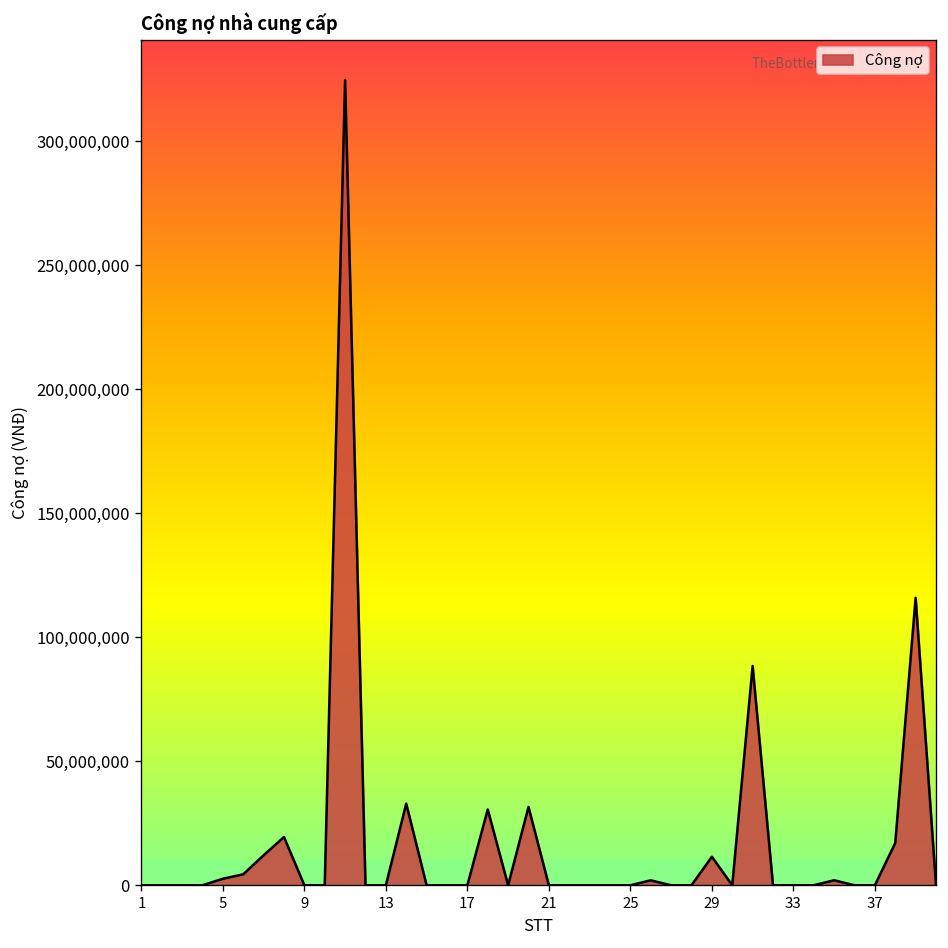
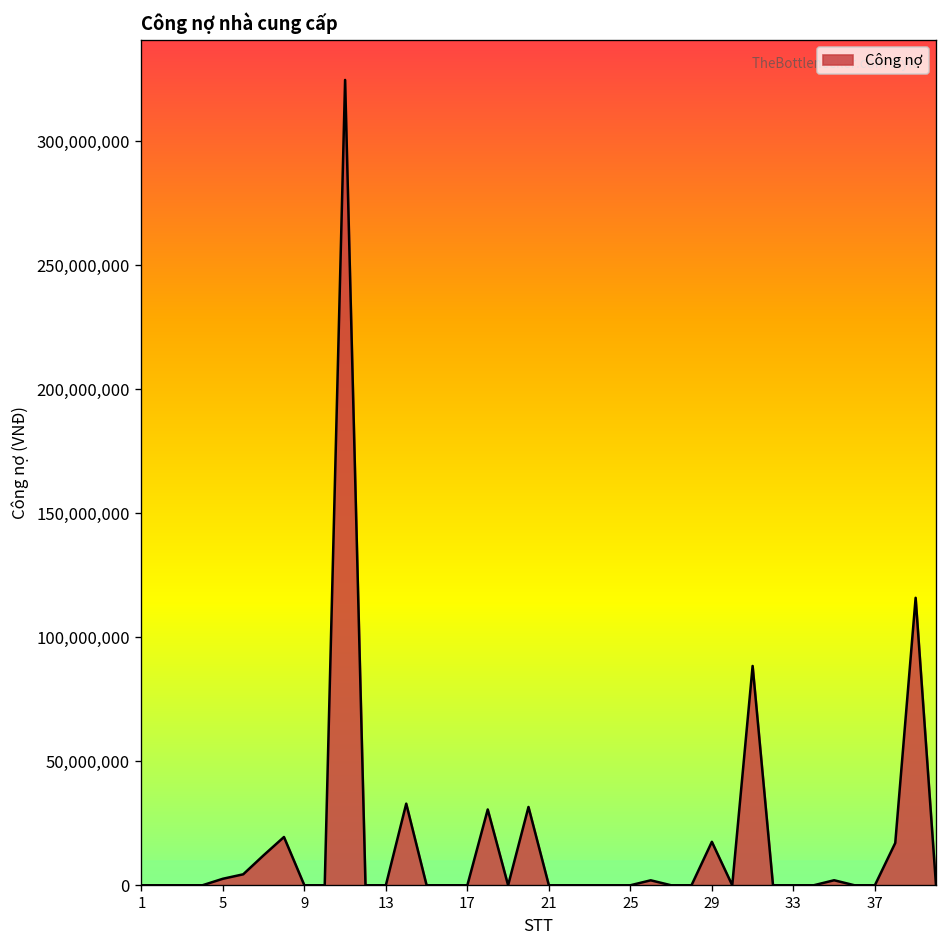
  {
-   "29": "11,000,000"
+   "29": "18,000,000"
  }
